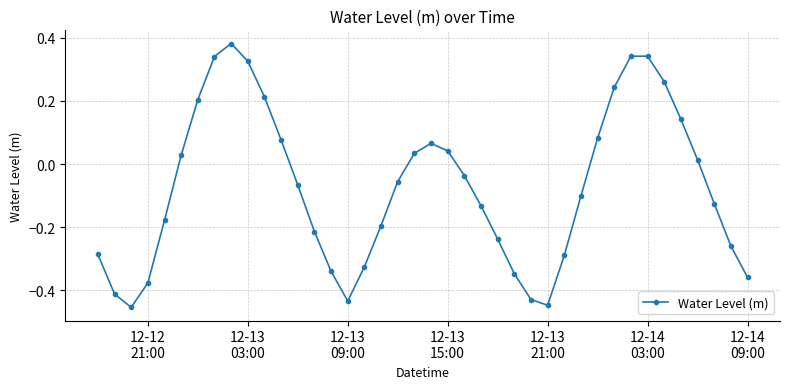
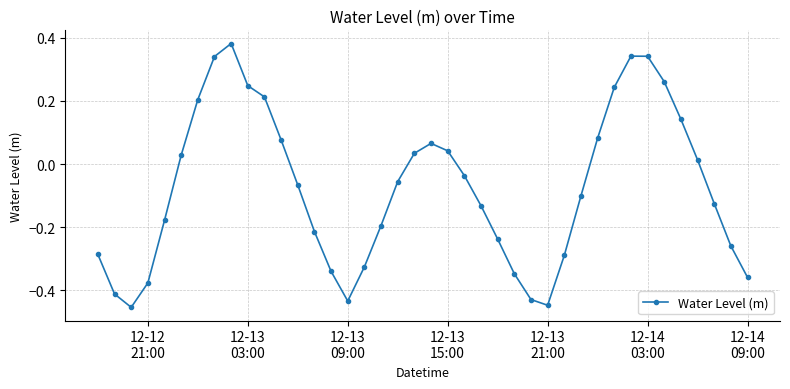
  {
    "12-12 21:00": -0.38,
-   "12-13 03:00": 0.33,
+   "12-13 03:00": 0.25,
    "12-13 09:00": -0.43,
    "12-13 15:00": 0.04,
    "12-13 21:00": -0.45,
    "12-14 03:00": 0.34,
    "12-14 09:00": -0.36
  }
